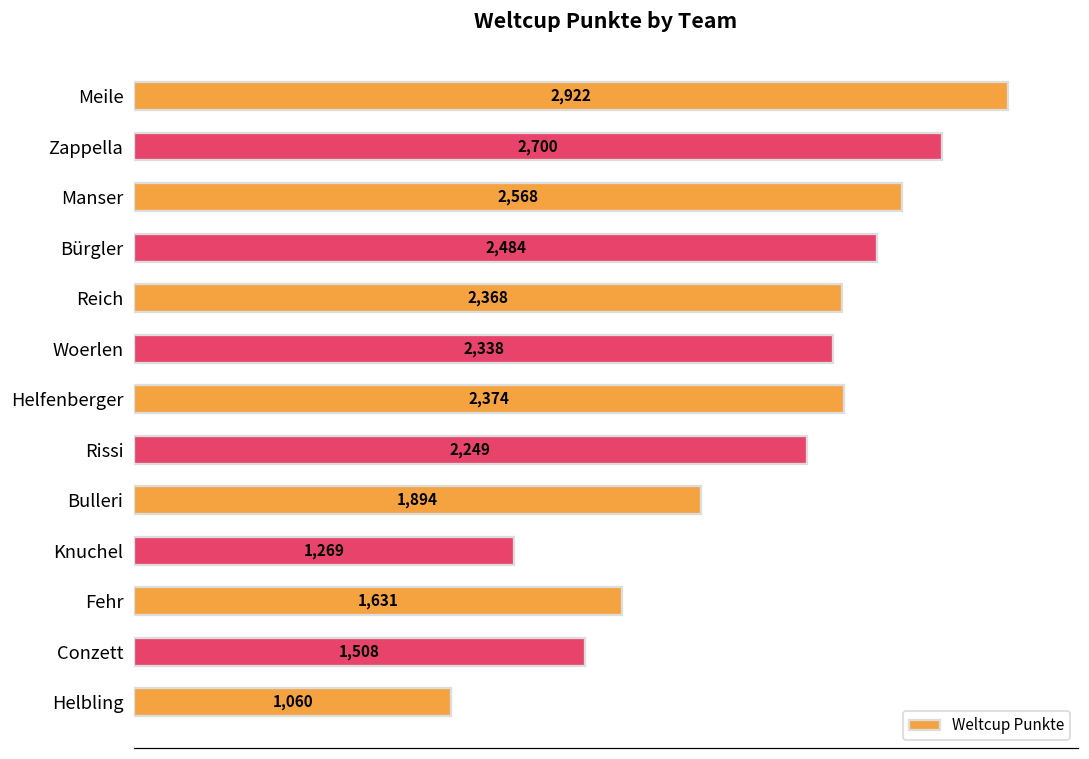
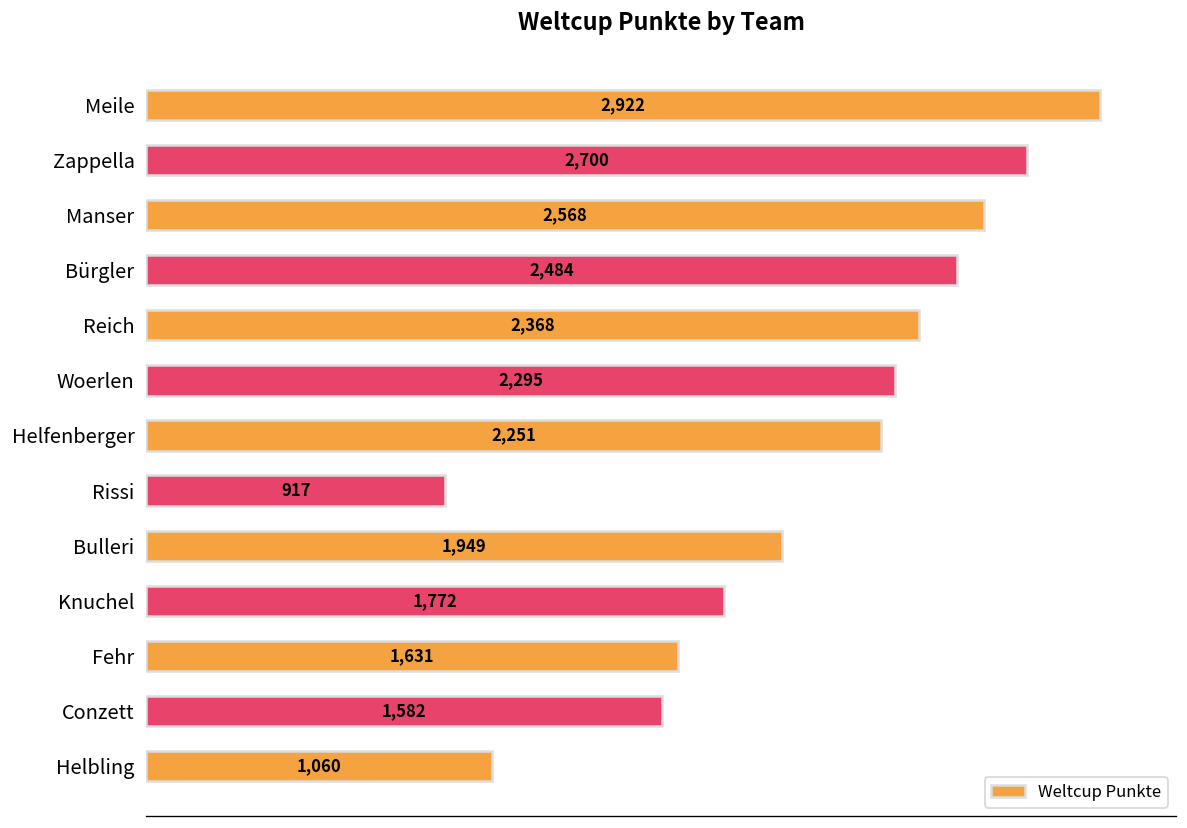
  {
    "Meile": "2,922",
    "Zappella": "2,700",
    "Manser": "2,568",
    "Bürgler": "2,484",
    "Reich": "2,368",
-   "Woerlen": "2,338",
-   "Helfenberger": "2,374",
-   "Rissi": "2,249",
-   "Bulleri": "1,894",
-   "Knuchel": "1,269",
+   "Woerlen": "2,295",
+   "Helfenberger": "2,251",
+   "Rissi": "917",
+   "Bulleri": "1,949",
+   "Knuchel": "1,772",
    "Fehr": "1,631",
-   "Conzett": "1,508",
+   "Conzett": "1,582",
    "Helbling": "1,060"
  }
